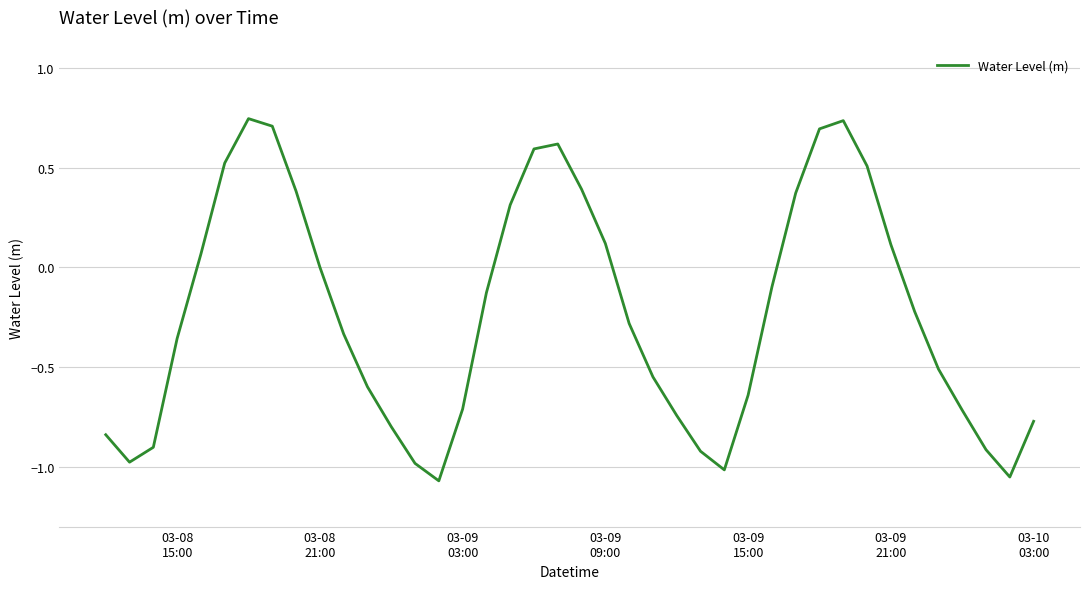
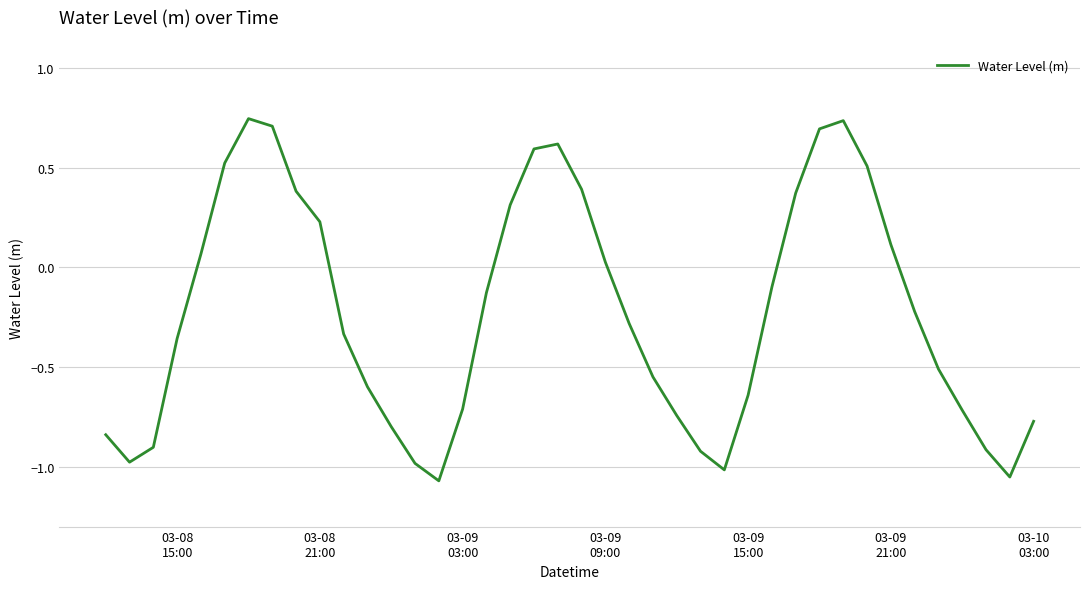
  {
    "03-08 15:00": -0.36,
-   "03-08 21:00": 0.00,
+   "03-08 21:00": 0.23,
    "03-09 03:00": -0.71,
-   "03-09 09:00": 0.12,
+   "03-09 09:00": 0.03,
    "03-09 15:00": -0.64,
    "03-09 21:00": 0.11,
    "03-10 03:00": -0.77
  }
